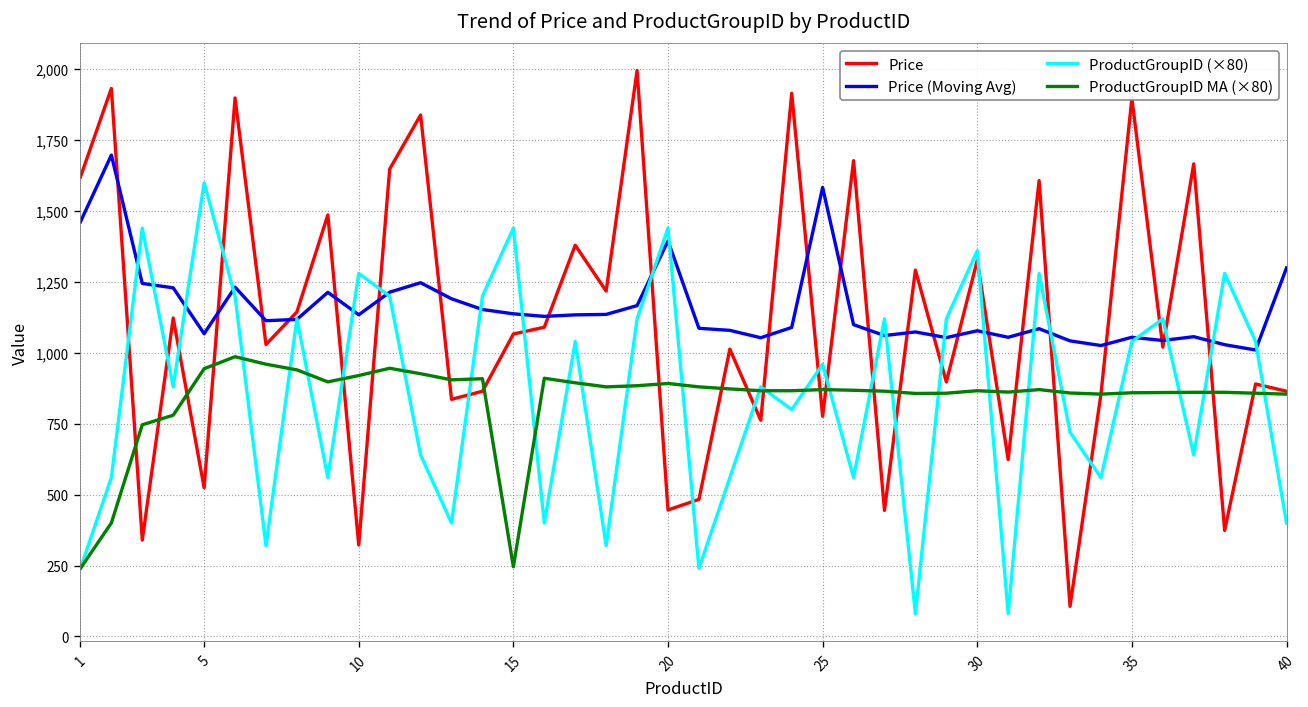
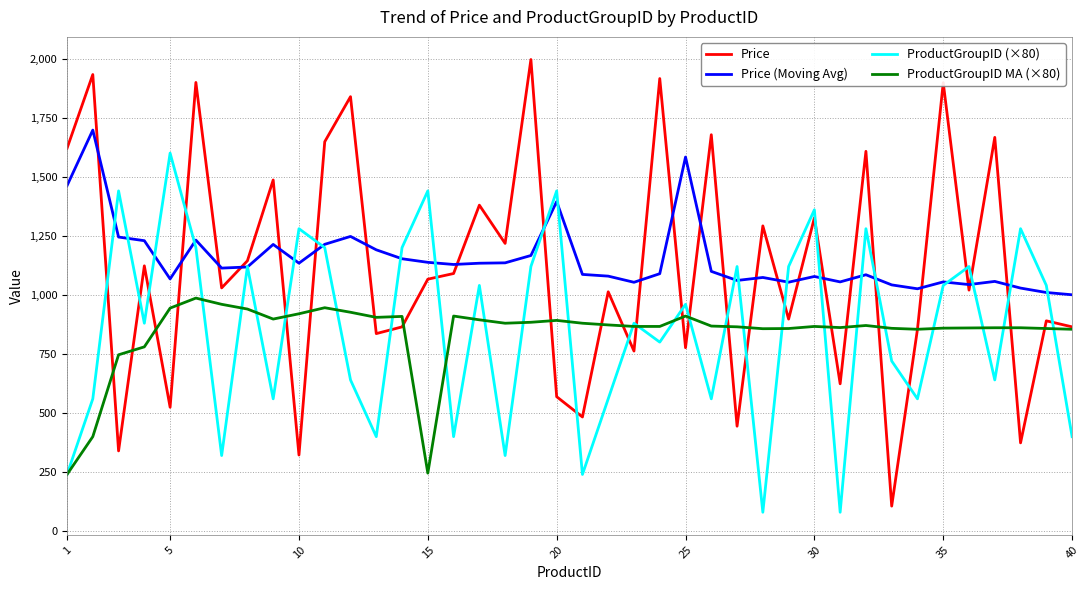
  {
    "Price": {
      "1": "1,620",
      "5": "520",
      "10": "320",
      "15": "1,070",
-     "20": "450",
+     "20": "570",
      "25": "780",
      "30": "1,330"
    },
    "Price (Moving Avg)": {
      "1": "1,460",
      "5": "1,070",
      "10": "1,130",
      "15": "1,140",
      "20": "1,390",
      "25": "1,580",
      "30": "1,080",
      "35": "1,050",
-     "40": "1,300"
+     "40": "1,000"
    },
    "ProductGroupID (×80)": {
      "5": "1,600",
      "10": "1,280",
      "15": "1,440",
      "20": "1,440",
      "25": "960",
      "30": "1,360",
      "35": "1,040",
      "40": "400"
    },
    "ProductGroupID MA (×80)": {
      "5": "940",
      "10": "920",
      "15": "250",
      "20": "890",
-     "25": "870",
+     "25": "910",
      "30": "870",
      "35": "860"
    }
  }
